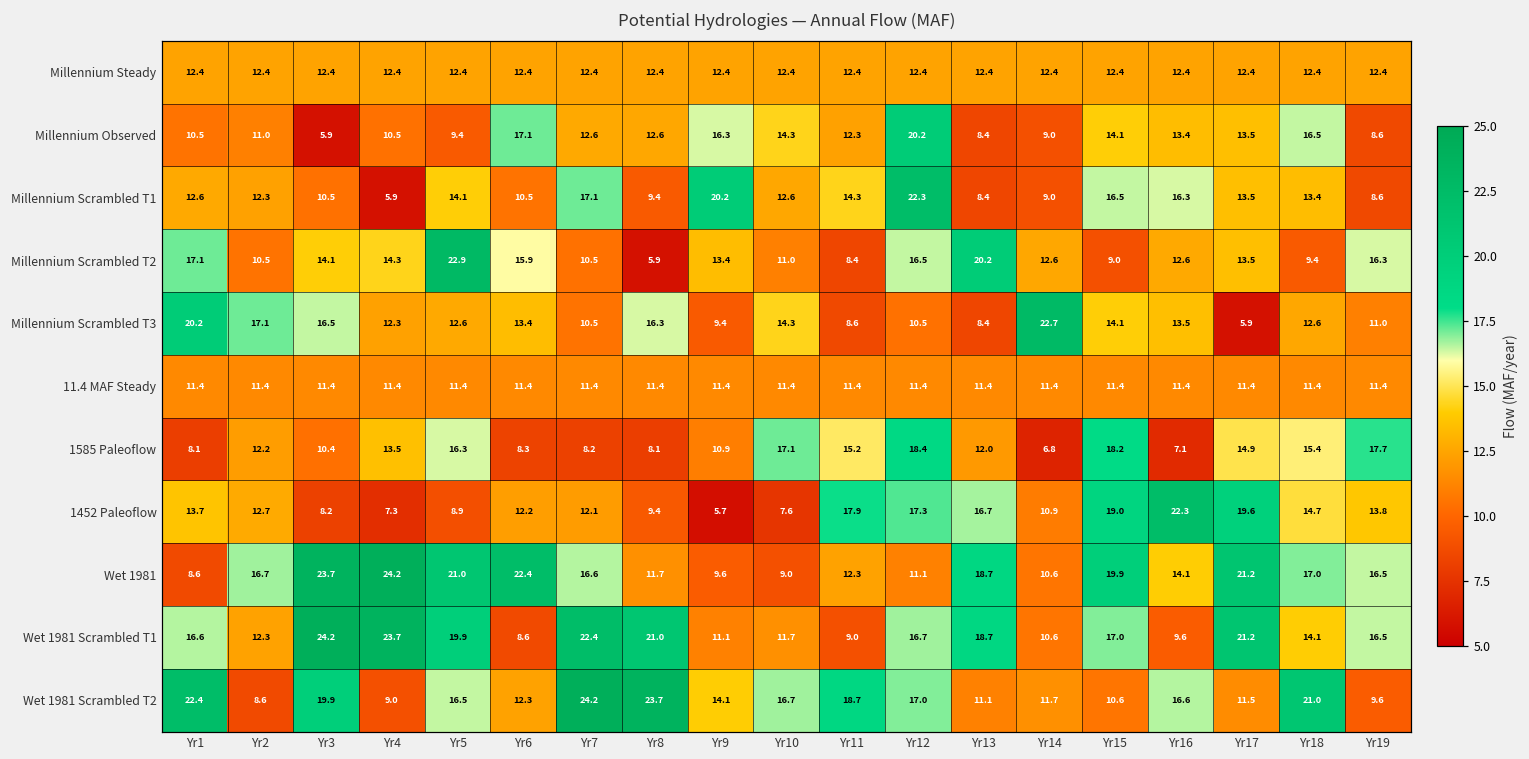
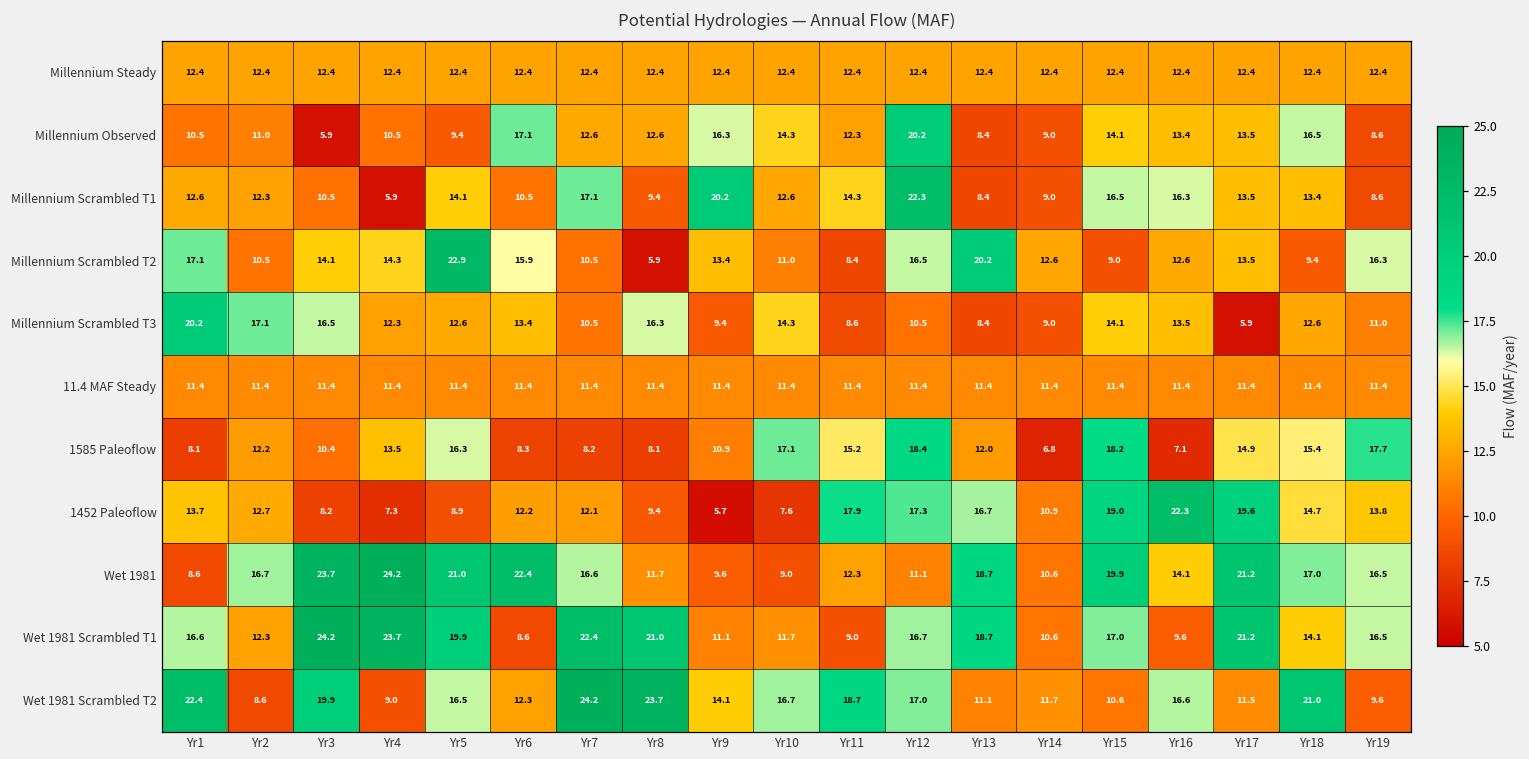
  {
    "Millennium Scrambled T3": {
      "Yr1": 20.2,
      "Yr2": 17.1,
      "Yr3": 16.5,
      "Yr4": 12.3,
      "Yr5": 12.6,
      "Yr6": 13.4,
      "Yr7": 10.5,
      "Yr8": 16.3,
      "Yr9": 9.4,
      "Yr10": 14.3,
      "Yr11": 8.6,
      "Yr12": 10.5,
      "Yr13": 8.4,
-     "Yr14": 22.7,
+     "Yr14": 9.0,
      "Yr15": 14.1,
      "Yr16": 13.5,
      "Yr17": 5.9,
      "Yr18": 12.6,
      "Yr19": 11.0
    }
  }
